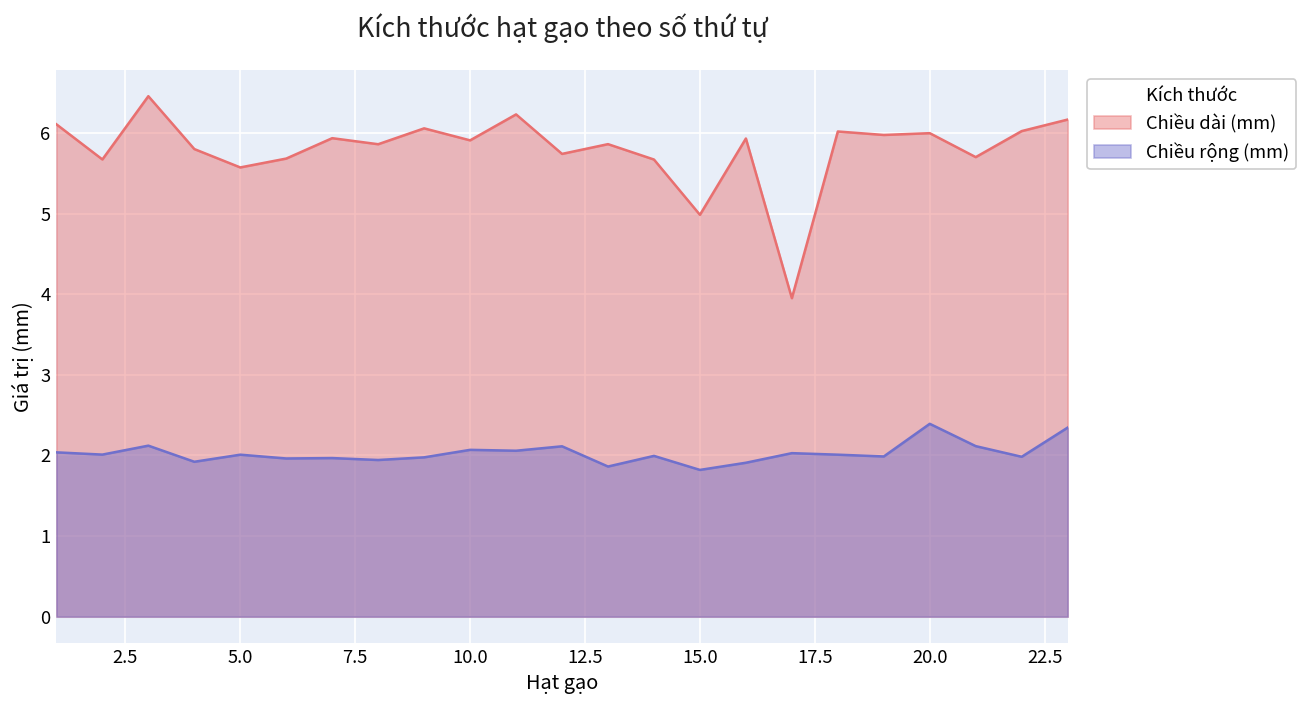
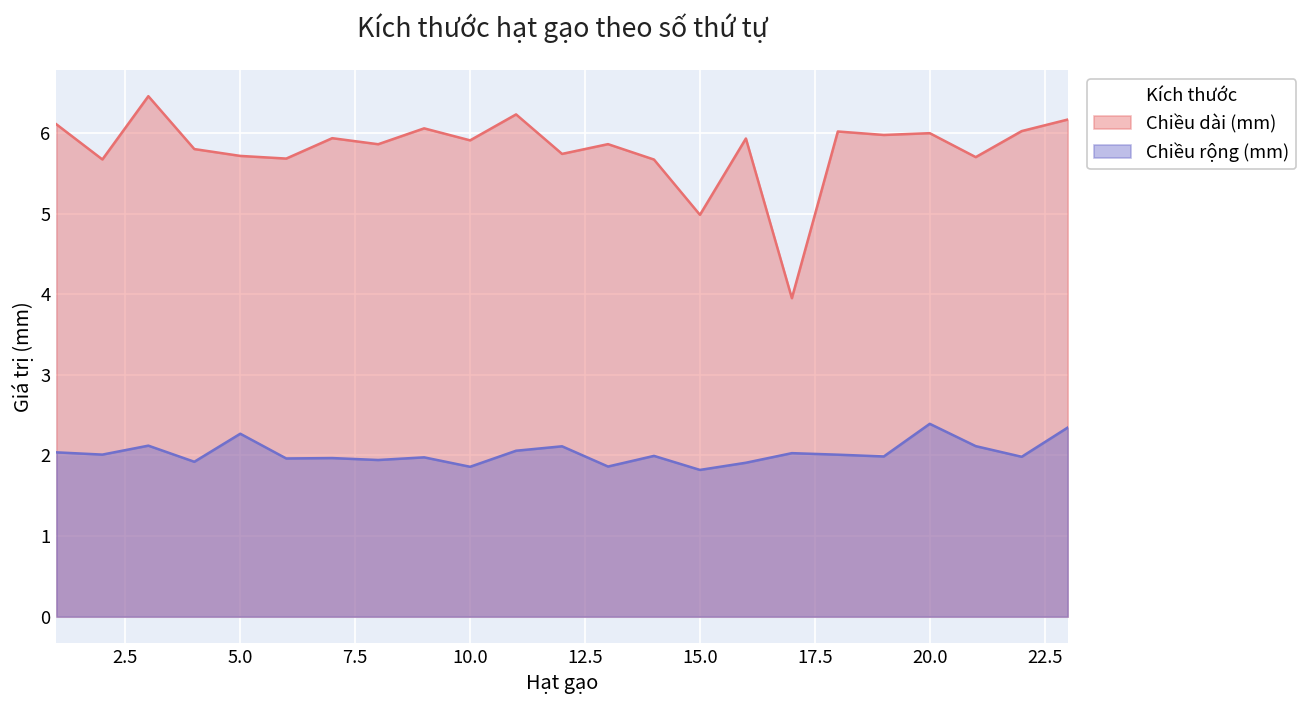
  {
    "Chiều dài (mm)": {
-     "5.0": 5.6,
+     "5.0": 5.7,
      "10.0": 5.9,
      "15.0": 5.0,
      "20.0": 6.0
    },
    "Chiều rộng (mm)": {
-     "5.0": 2.0,
-     "10.0": 2.1,
+     "5.0": 2.3,
+     "10.0": 1.9,
      "15.0": 1.8,
      "20.0": 2.4
    }
  }
